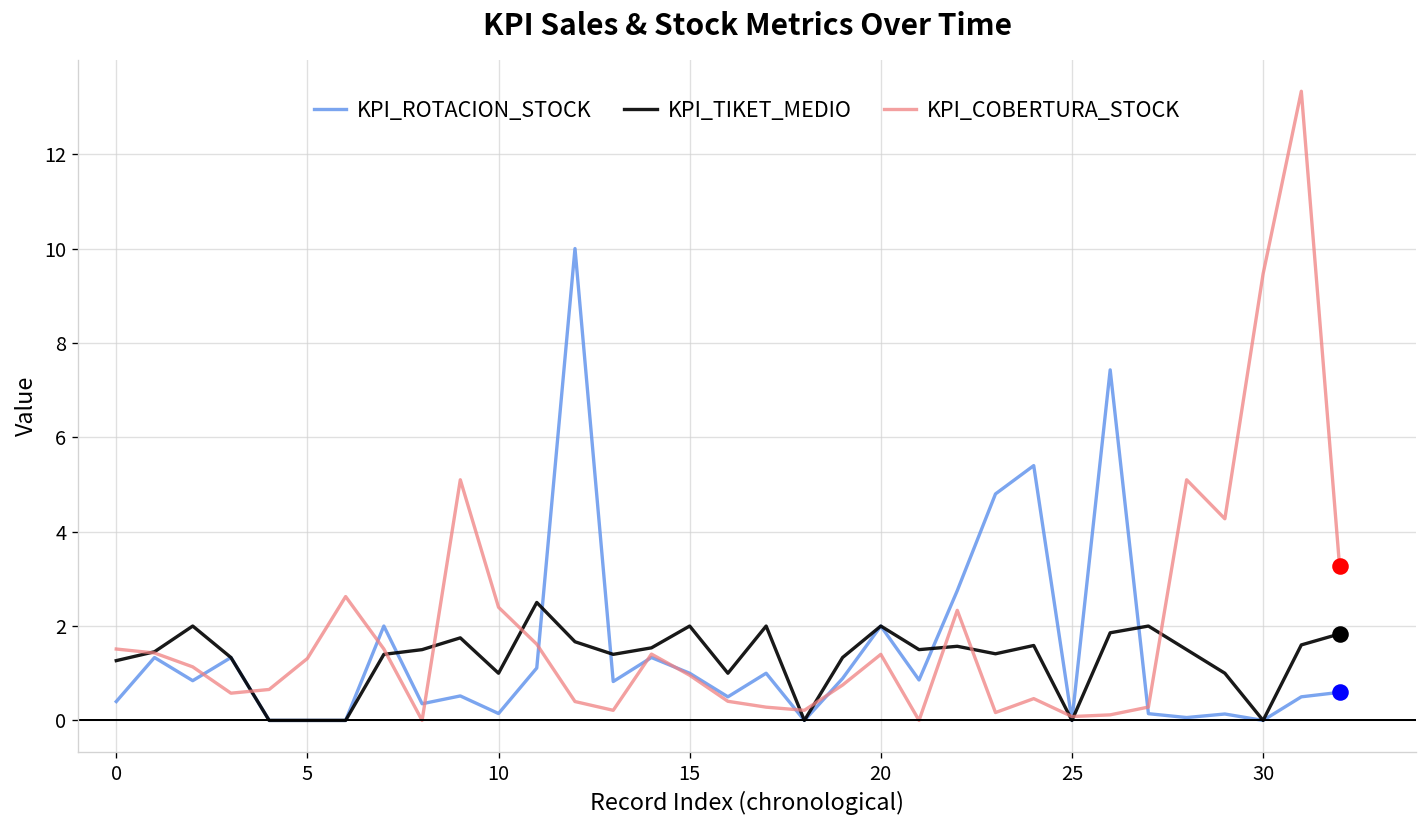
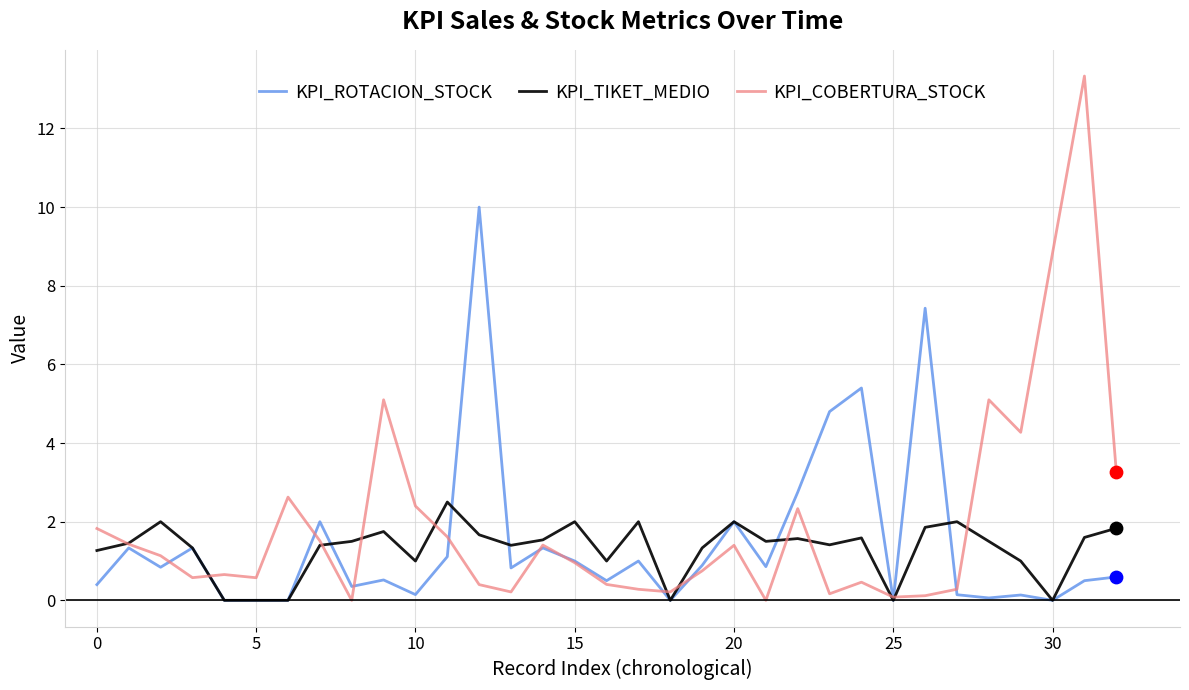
  {
    "KPI_ROTACION_STOCK": {
      "0": 0.4,
      "10": 0.1
    },
    "KPI_COBERTURA_STOCK": {
-     "0": 1.5,
-     "5": 1.3,
+     "0": 1.8,
+     "5": 0.6,
      "10": 2.4,
      "20": 1.4,
      "25": 0.1,
-     "30": 9.5
+     "30": 8.8
    }
  }
